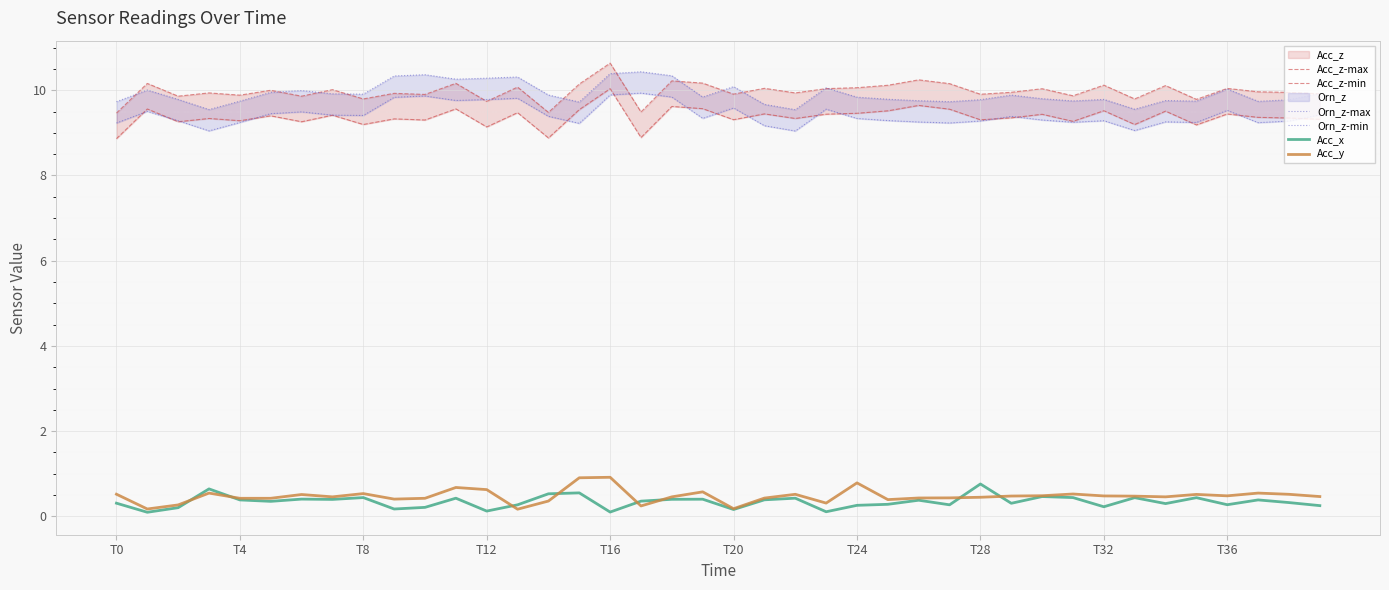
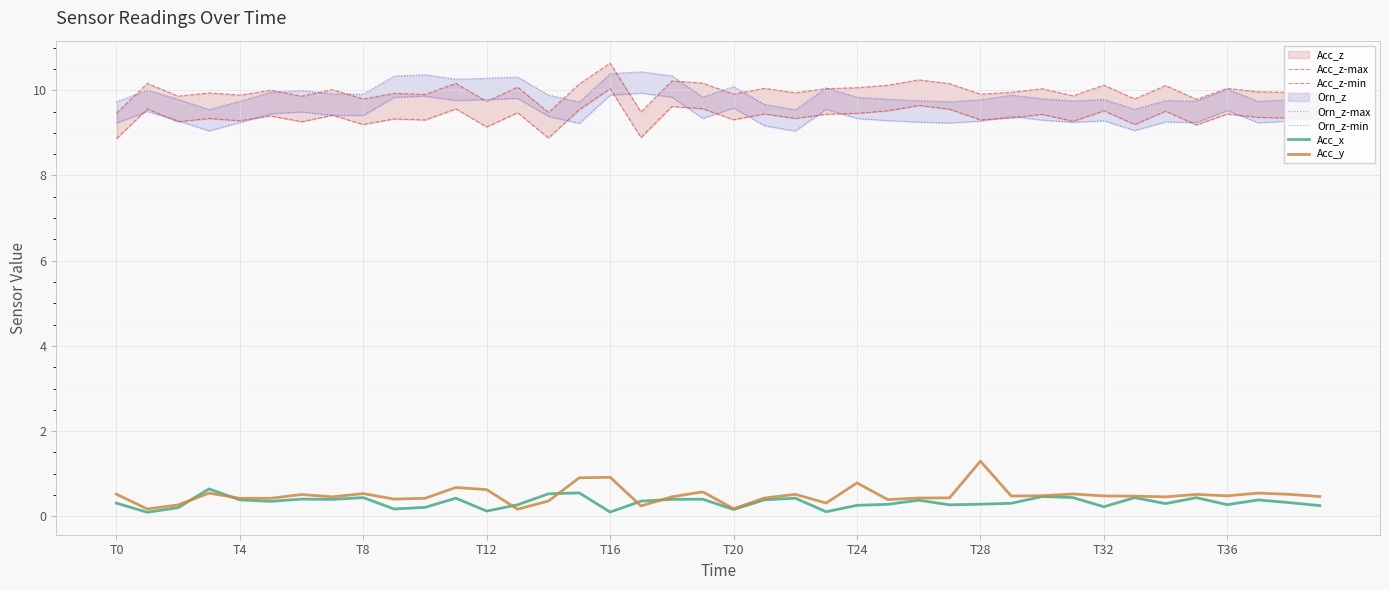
  {
    "Acc_x": {
      "T0": 0.3,
      "T8": 0.4,
      "T12": 0.1,
      "T16": 0.1,
      "T24": 0.3,
-     "T28": 0.8,
+     "T28": 0.3,
      "T32": 0.2,
      "T36": 0.3
    },
    "Acc_y": {
      "T0": 0.5,
      "T8": 0.5,
      "T12": 0.6,
      "T16": 0.9,
      "T24": 0.8,
-     "T28": 0.4,
+     "T28": 1.3,
      "T32": 0.5,
      "T36": 0.5
    }
  }
